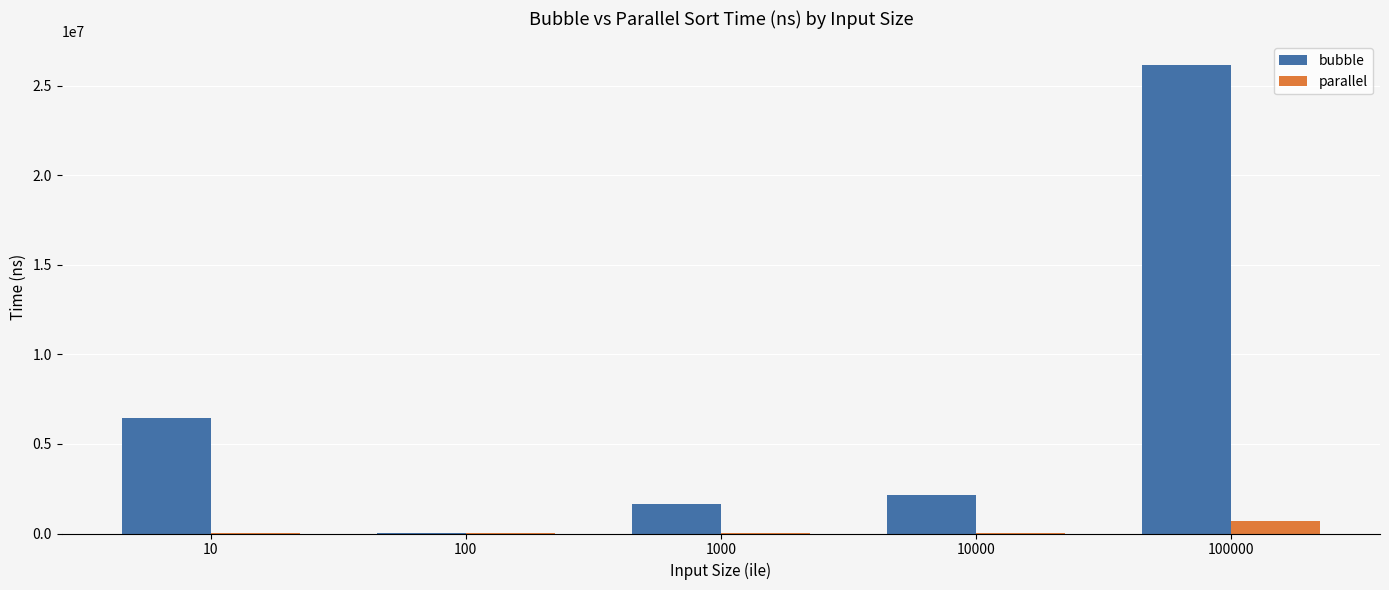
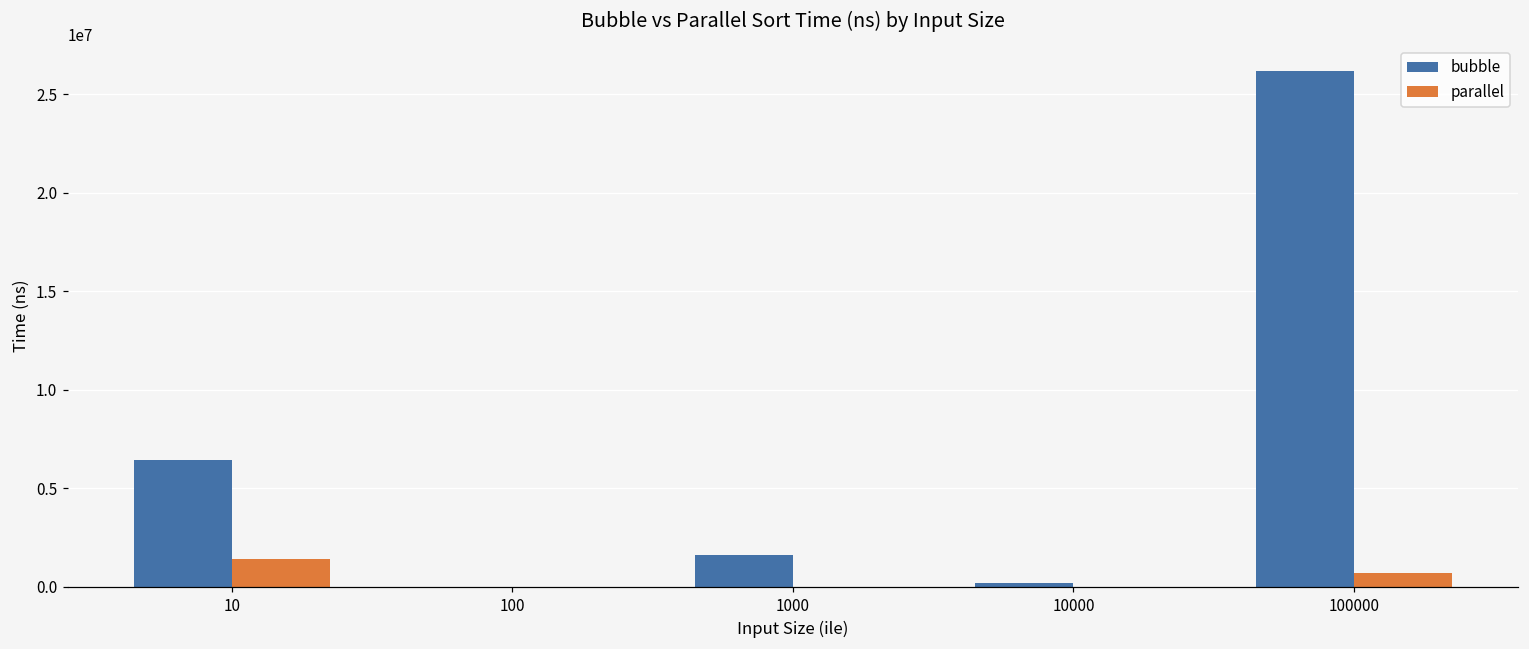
  {
    "bubble": {
      "10": 6400000,
      "1000": 1600000,
-     "10000": 2200000,
+     "10000": 200000,
      "100000": 26200000
    },
    "parallel": {
-     "10": 0,
+     "10": 1400000,
      "100000": 700000
    }
  }
